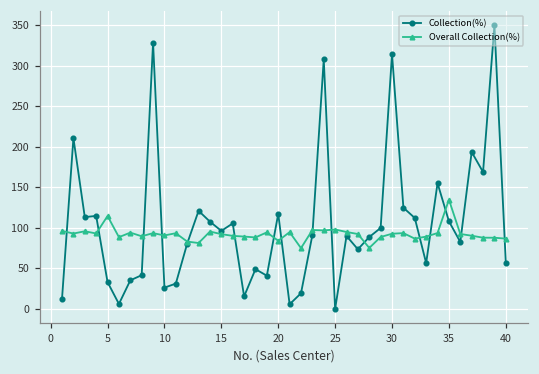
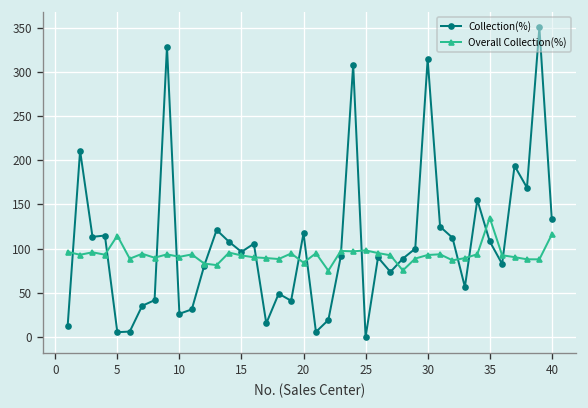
  {
    "Collection(%)": {
-     "5": 30,
+     "5": 10,
      "10": 30,
      "15": 100,
      "20": 120,
      "25": 0,
      "30": 310,
      "35": 110,
-     "40": 60
+     "40": 130
    },
    "Overall Collection(%)": {
      "5": 110,
      "10": 90,
      "15": 90,
      "20": 80,
      "25": 100,
      "30": 90,
      "35": 130,
-     "40": 90
+     "40": 120
    }
  }
